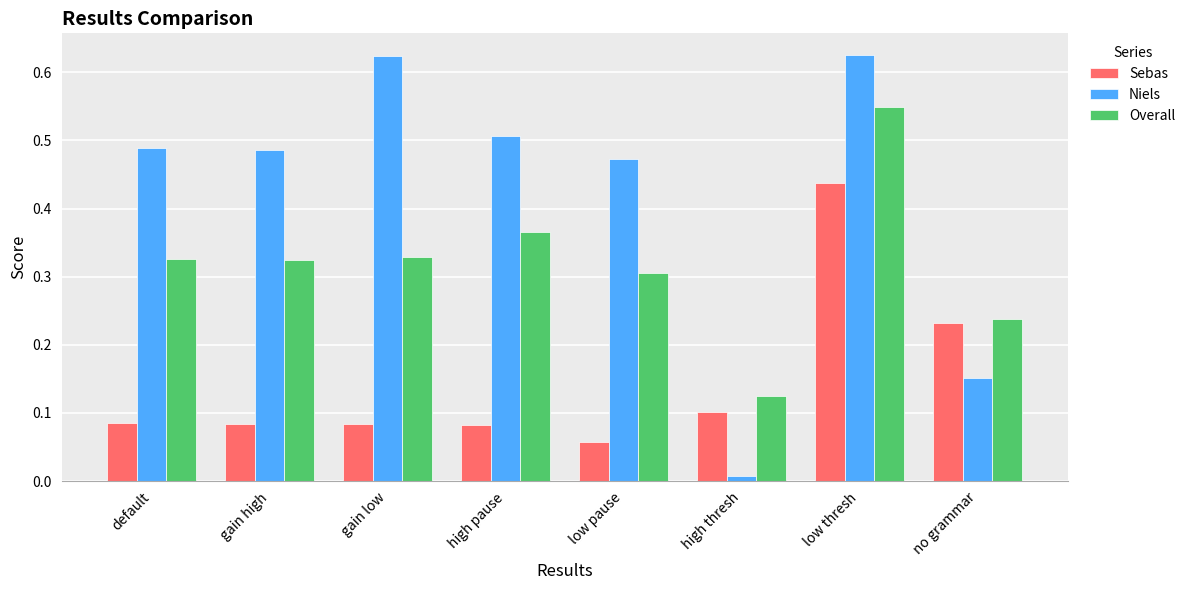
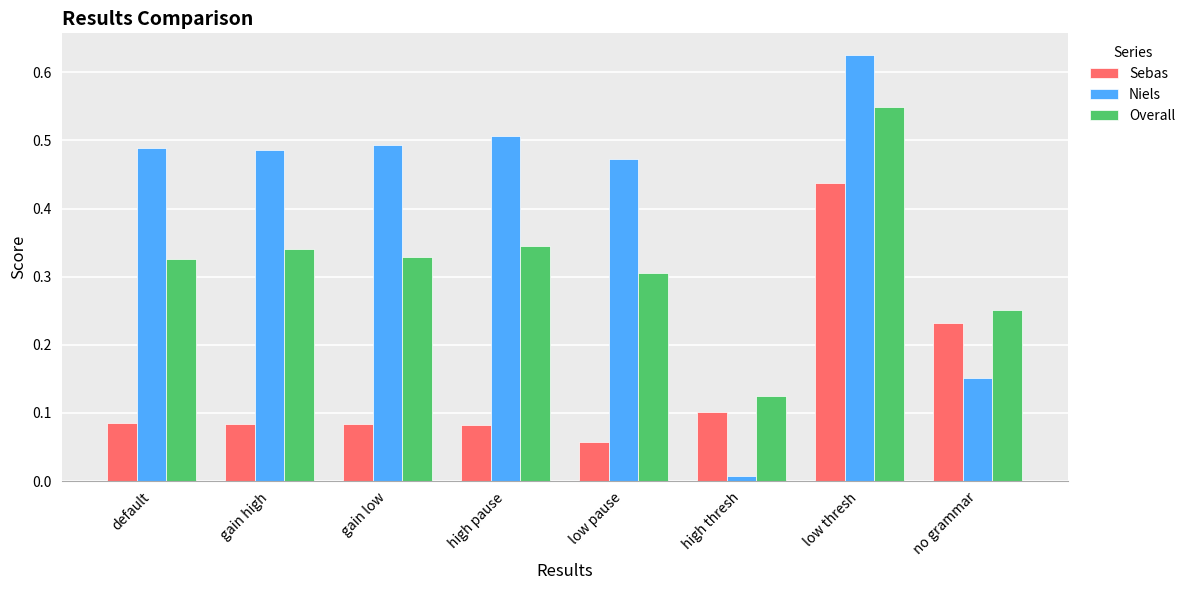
  {
    "Sebas": {
      "default": 0.09,
      "gain high": 0.08,
      "gain low": 0.08,
      "high pause": 0.08,
      "low pause": 0.06,
      "high thresh": 0.10,
      "low thresh": 0.44,
      "no grammar": 0.23
    },
    "Niels": {
      "default": 0.49,
      "gain high": 0.49,
-     "gain low": 0.62,
+     "gain low": 0.49,
      "high pause": 0.51,
      "low pause": 0.47,
      "high thresh": 0.01,
      "low thresh": 0.63,
      "no grammar": 0.15
    },
    "Overall": {
      "default": 0.33,
-     "gain high": 0.32,
+     "gain high": 0.34,
      "gain low": 0.33,
-     "high pause": 0.37,
+     "high pause": 0.35,
      "low pause": 0.31,
      "high thresh": 0.12,
      "low thresh": 0.55,
-     "no grammar": 0.24
+     "no grammar": 0.25
    }
  }
